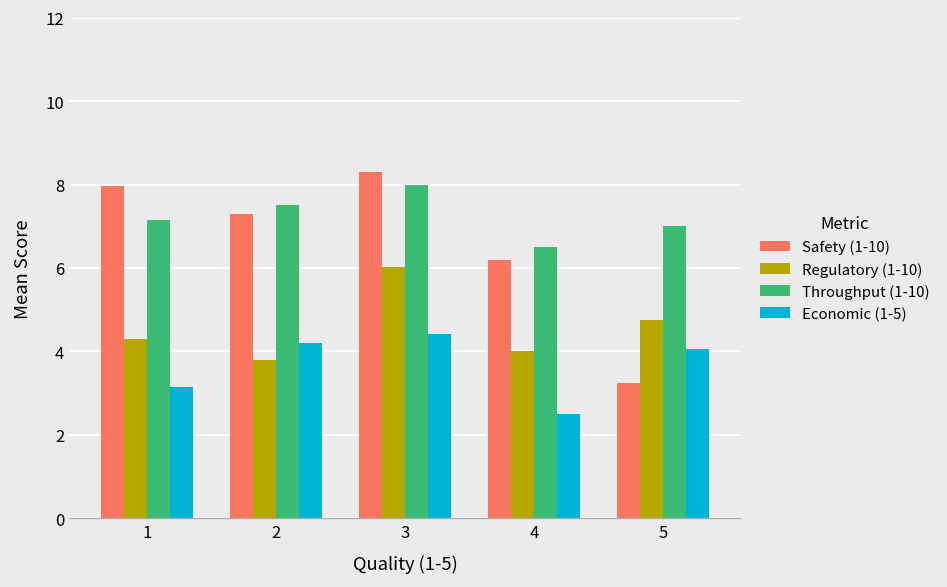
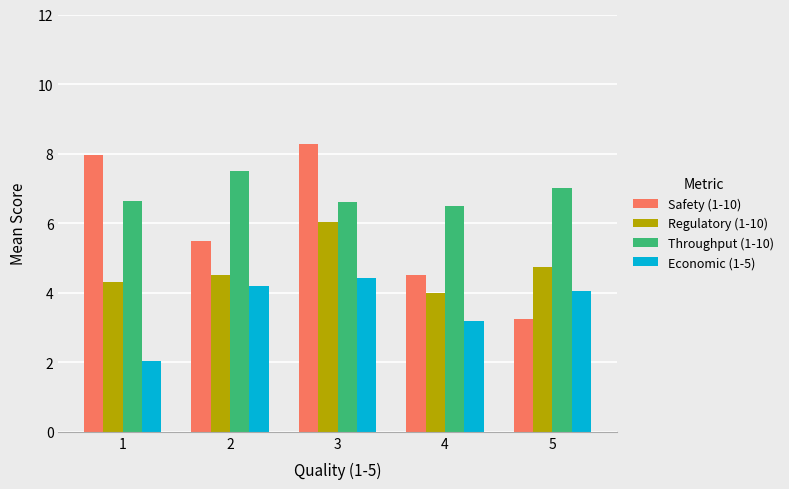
  {
    "Safety (1-10)": {
      "1": 8.0,
-     "2": 7.3,
+     "2": 5.5,
      "3": 8.3,
-     "4": 6.2,
+     "4": 4.5,
      "5": 3.3
    },
    "Regulatory (1-10)": {
      "1": 4.3,
-     "2": 3.8,
+     "2": 4.5,
      "3": 6.0,
      "4": 4.0,
      "5": 4.8
    },
    "Throughput (1-10)": {
-     "1": 7.1,
+     "1": 6.7,
      "2": 7.5,
-     "3": 8.0,
+     "3": 6.6,
      "4": 6.5,
      "5": 7.0
    },
    "Economic (1-5)": {
-     "1": 3.1,
+     "1": 2.0,
      "2": 4.2,
      "3": 4.4,
-     "4": 2.5,
+     "4": 3.2,
      "5": 4.1
    }
  }
